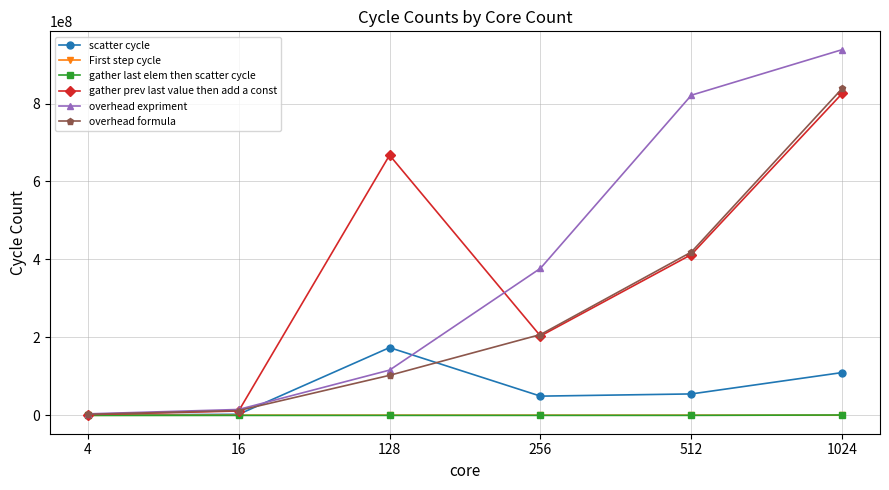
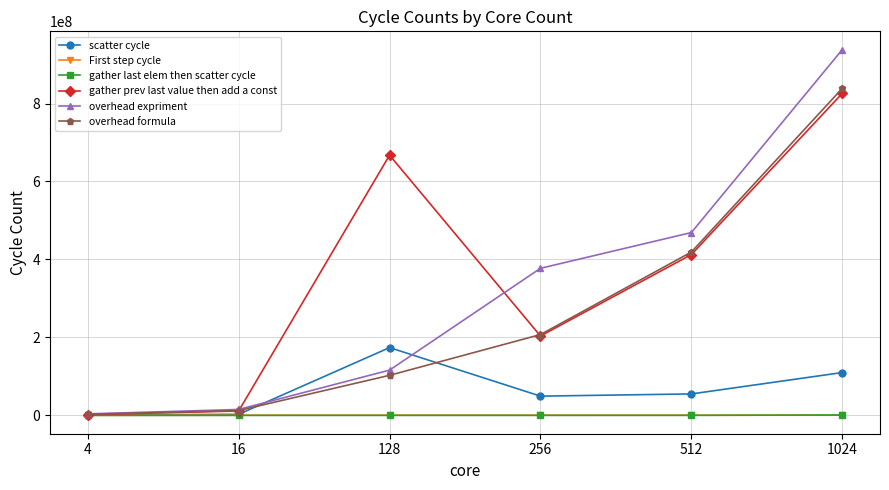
  {
    "scatter cycle": {
      "128": 170000000,
      "256": 50000000,
      "512": 60000000,
      "1024": 110000000
    },
    "gather last elem then scatter cycle": {
      "128": 0,
      "256": 0,
      "512": 0,
      "1024": 0
    },
    "gather prev last value then add a const": {
      "128": 670000000,
      "512": 410000000,
      "1024": 830000000
    },
    "overhead expriment": {
      "128": 120000000,
      "256": 380000000,
-     "512": 820000000,
+     "512": 470000000,
      "1024": 940000000
    },
    "overhead formula": {
      "128": 100000000,
      "512": 420000000,
      "1024": 840000000
    }
  }
